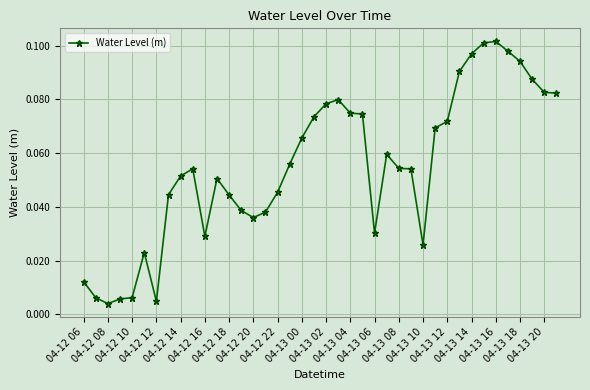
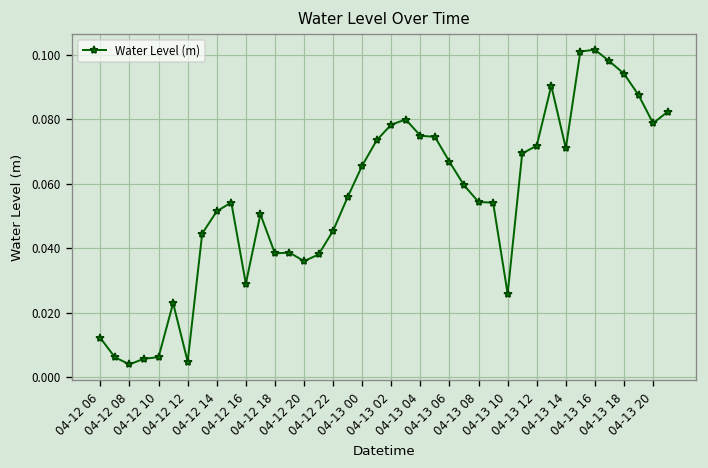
  {
    "04-12 06": 0.012,
    "04-12 08": 0.004,
    "04-12 10": 0.006,
    "04-12 12": 0.005,
    "04-12 14": 0.051,
    "04-12 16": 0.029,
-   "04-12 18": 0.044,
+   "04-12 18": 0.038,
    "04-12 20": 0.036,
    "04-12 22": 0.045,
    "04-13 00": 0.066,
    "04-13 02": 0.078,
    "04-13 04": 0.075,
-   "04-13 06": 0.030,
+   "04-13 06": 0.067,
    "04-13 08": 0.054,
    "04-13 10": 0.026,
    "04-13 12": 0.072,
-   "04-13 14": 0.097,
+   "04-13 14": 0.071,
    "04-13 16": 0.102,
    "04-13 18": 0.094,
-   "04-13 20": 0.083
+   "04-13 20": 0.079
  }
